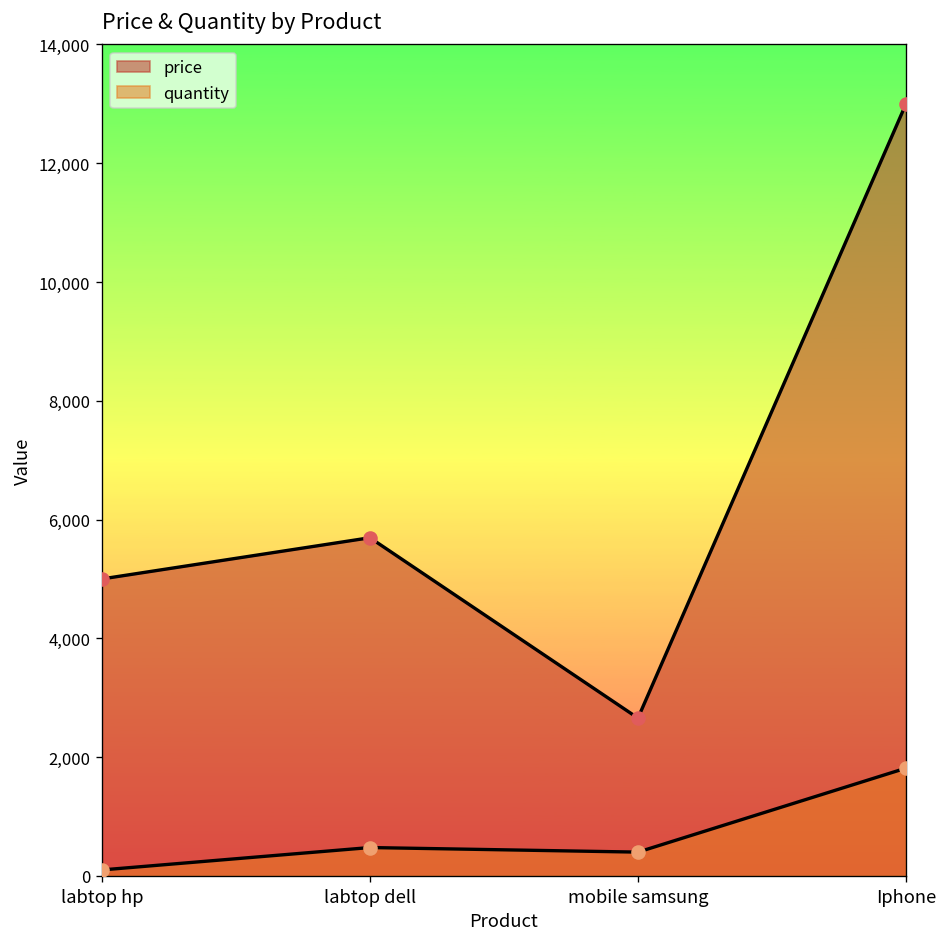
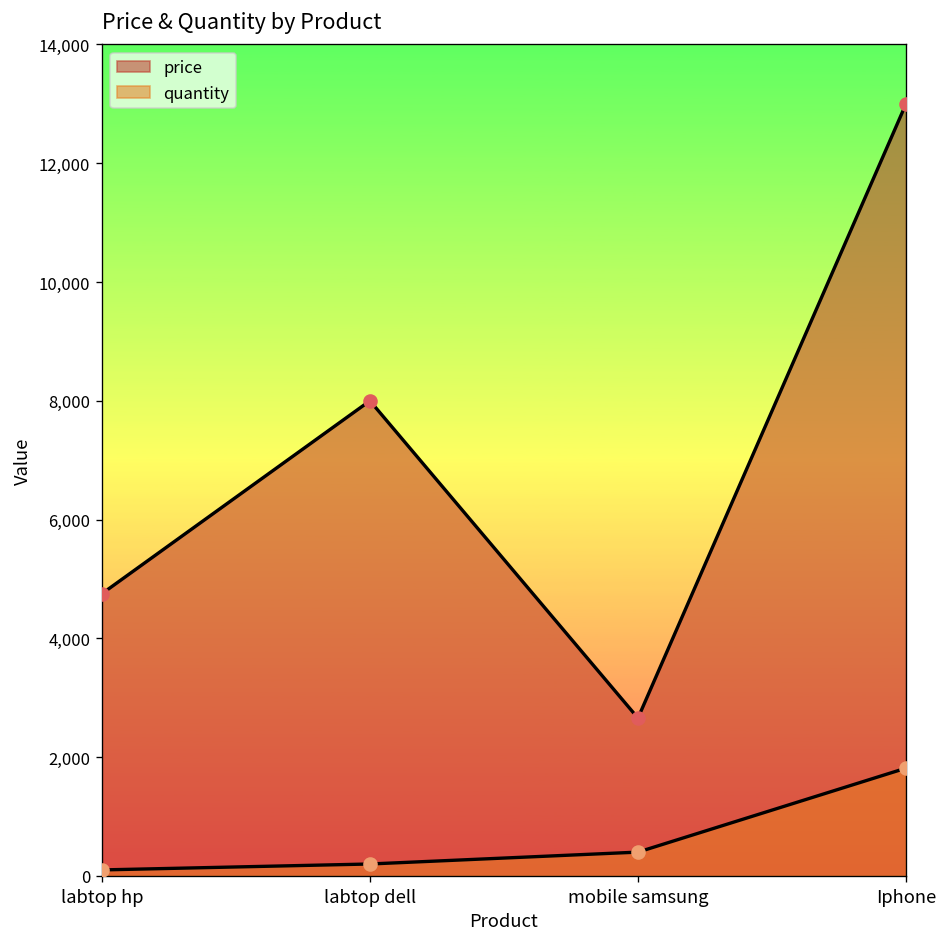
  {
    "price": {
-     "labtop hp": "5,000",
-     "labtop dell": "5,700",
+     "labtop hp": "4,800",
+     "labtop dell": "8,000",
      "mobile samsung": "2,700",
      "Iphone": "13,000"
    },
    "quantity": {
      "labtop hp": "100",
-     "labtop dell": "500",
+     "labtop dell": "200",
      "mobile samsung": "400",
      "Iphone": "1,800"
    }
  }
